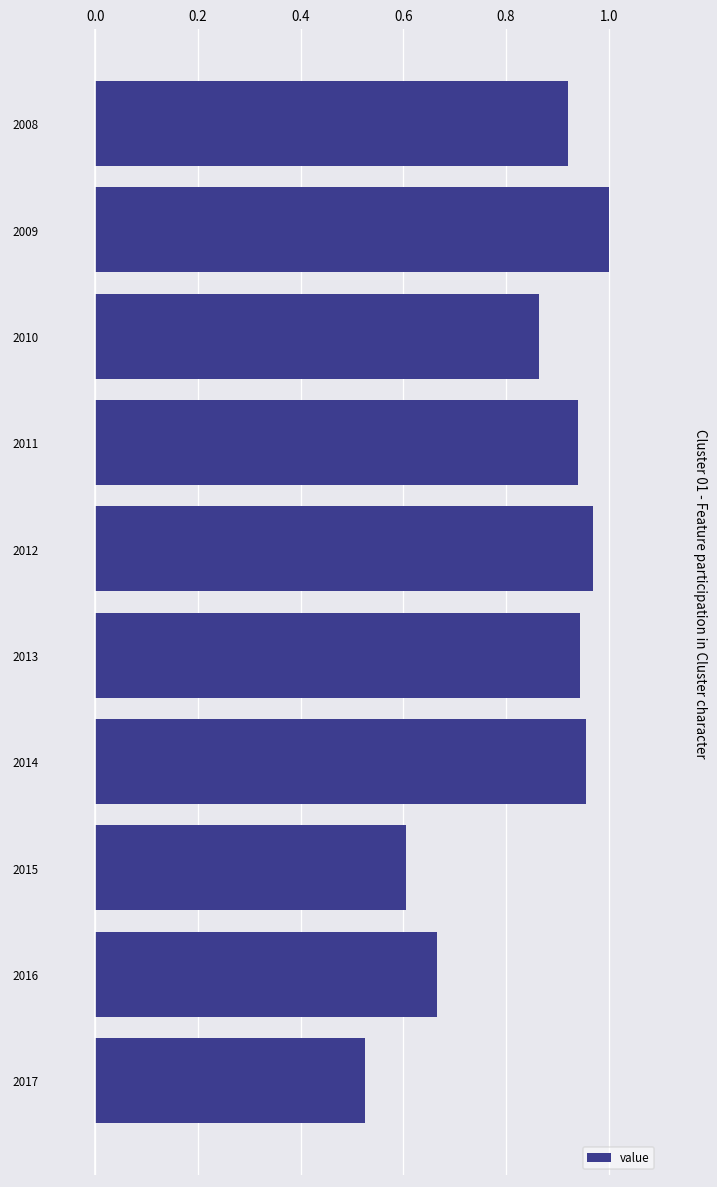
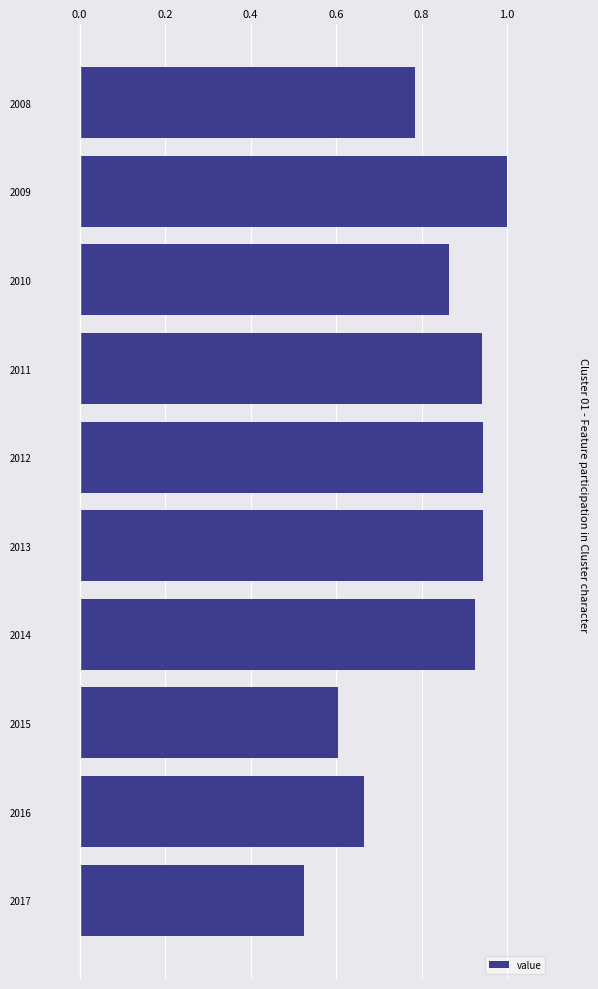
  {
-   "2008": 0.92,
+   "2008": 0.78,
    "2009": 1.00,
    "2010": 0.86,
    "2011": 0.94,
-   "2012": 0.97,
+   "2012": 0.94,
    "2013": 0.94,
-   "2014": 0.96,
+   "2014": 0.92,
    "2015": 0.61,
    "2016": 0.67,
    "2017": 0.53
  }
